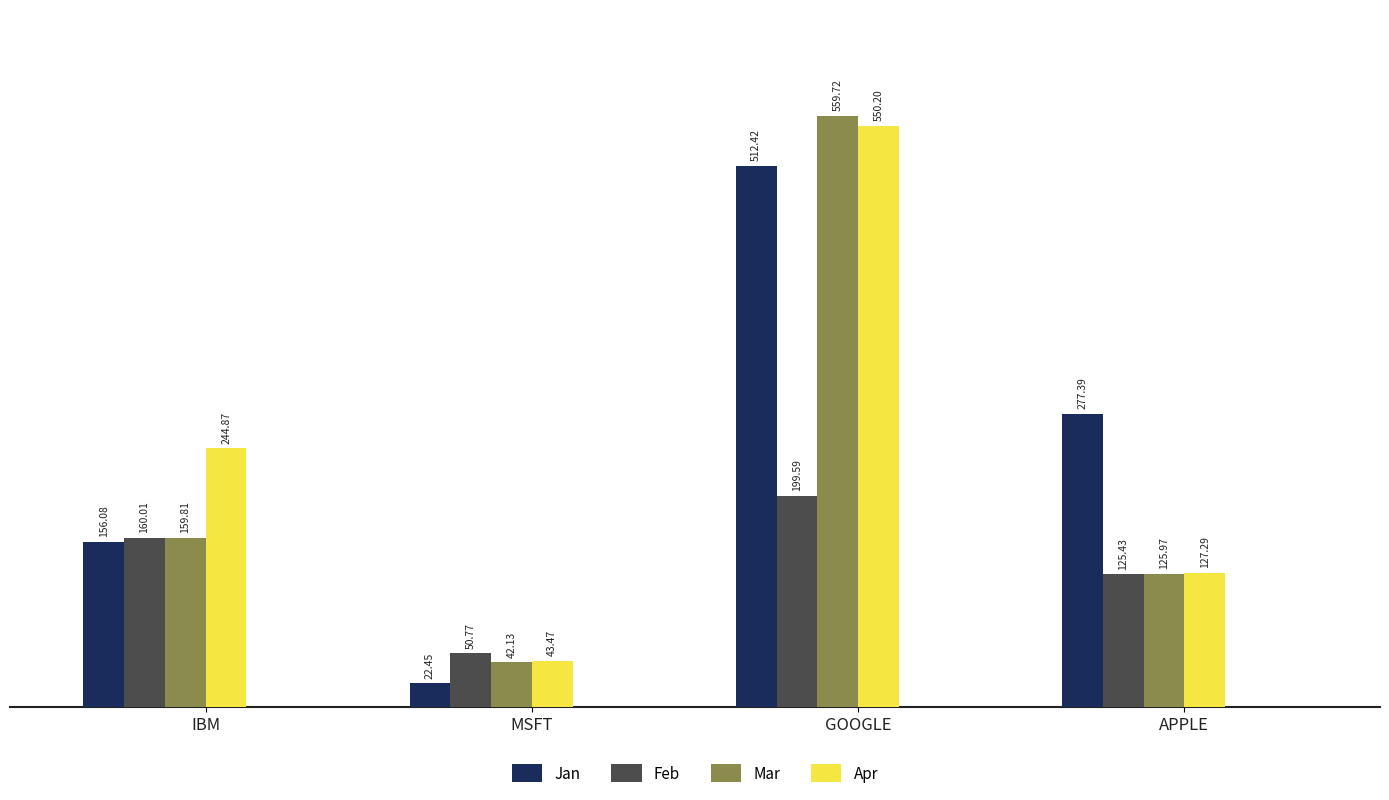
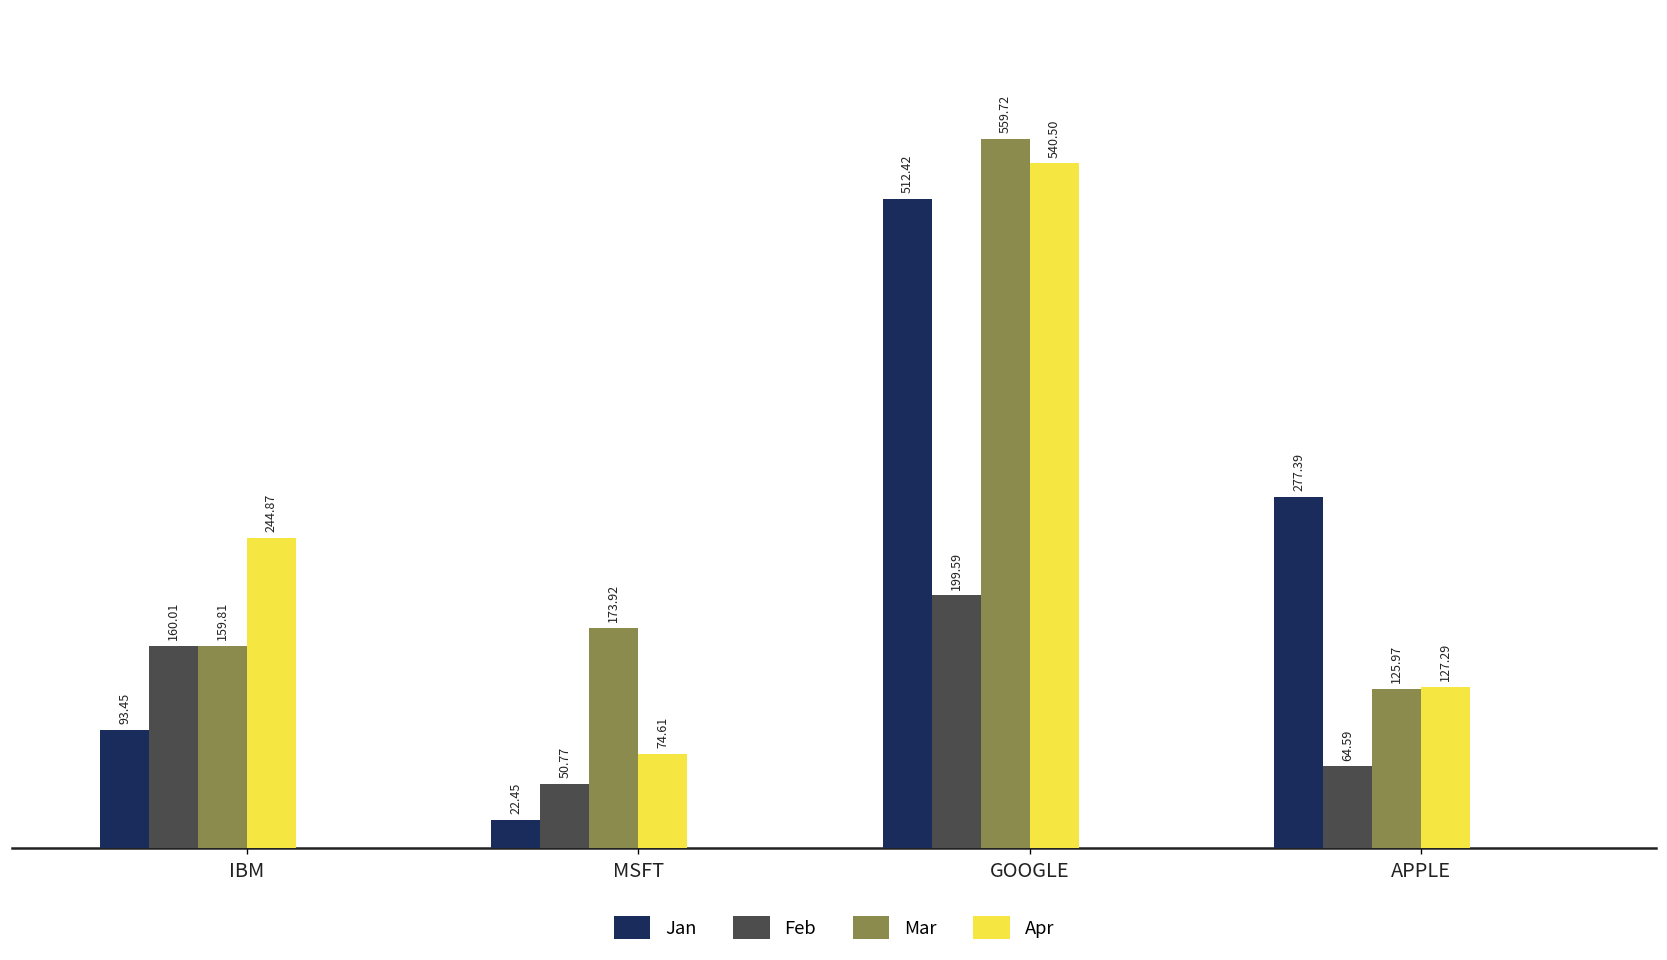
  {
    "Jan": {
-     "IBM": 156.08,
+     "IBM": 93.45,
      "MSFT": 22.45,
      "GOOGLE": 512.42,
      "APPLE": 277.39
    },
    "Feb": {
      "IBM": 160.01,
      "MSFT": 50.77,
      "GOOGLE": 199.59,
-     "APPLE": 125.43
+     "APPLE": 64.59
    },
    "Mar": {
      "IBM": 159.81,
-     "MSFT": 42.13,
+     "MSFT": 173.92,
      "GOOGLE": 559.72,
      "APPLE": 125.97
    },
    "Apr": {
      "IBM": 244.87,
-     "MSFT": 43.47,
-     "GOOGLE": 550.20,
+     "MSFT": 74.61,
+     "GOOGLE": 540.50,
      "APPLE": 127.29
    }
  }
